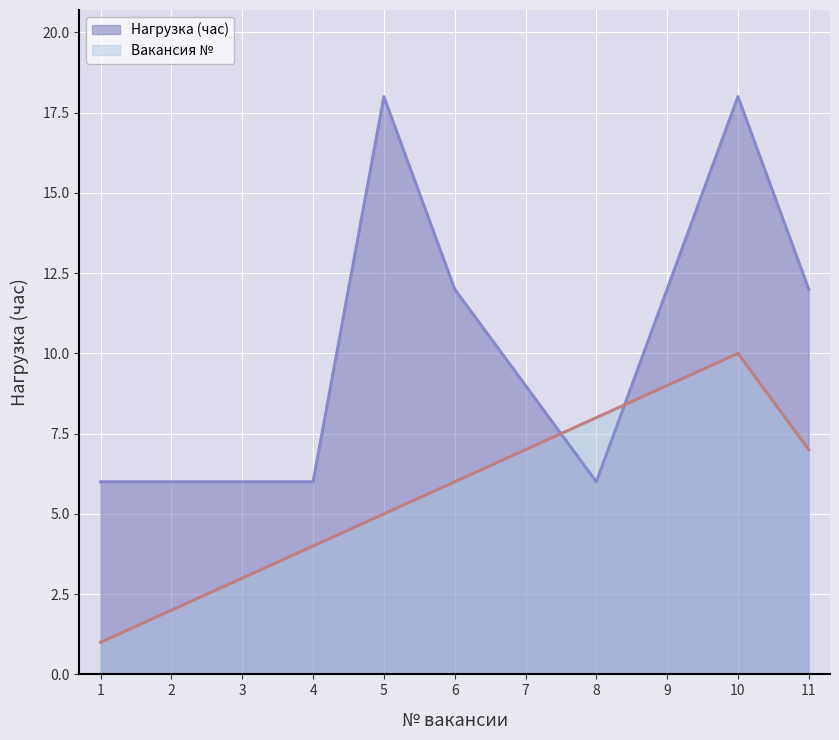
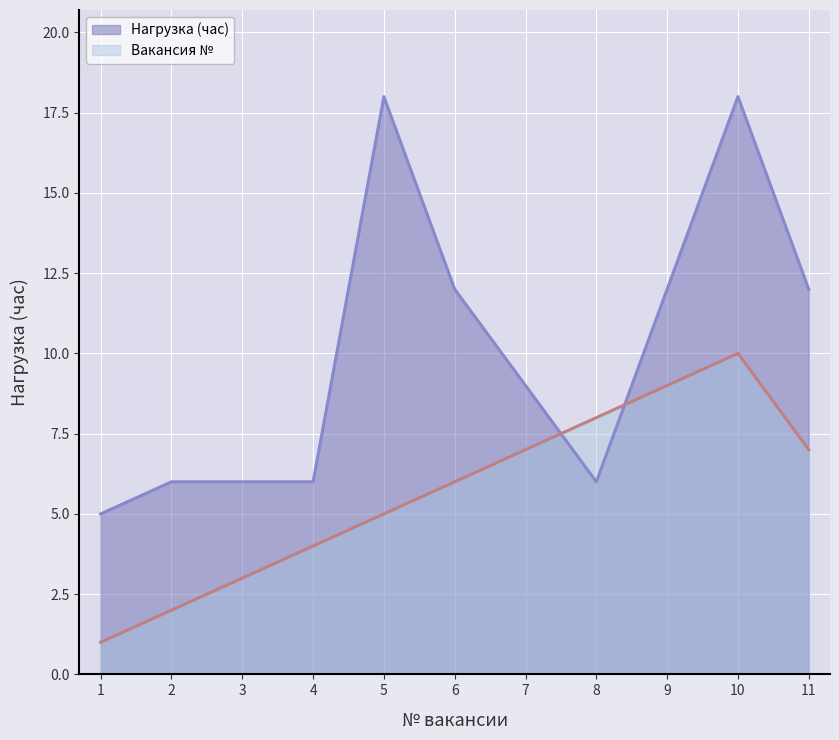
  {
    "Нагрузка (час)": {
-     "1": 6,
+     "1": 5,
      "2": 6,
      "3": 6,
      "4": 6,
      "5": 18,
      "6": 12,
      "7": 9,
      "8": 6,
      "9": 12,
      "10": 18,
      "11": 12
    },
    "Вакансия №": {
      "1": 1,
      "2": 2,
      "3": 3,
      "4": 4,
      "5": 5,
      "6": 6,
      "7": 7,
      "8": 8,
      "9": 9,
      "10": 10,
      "11": 7
    }
  }
